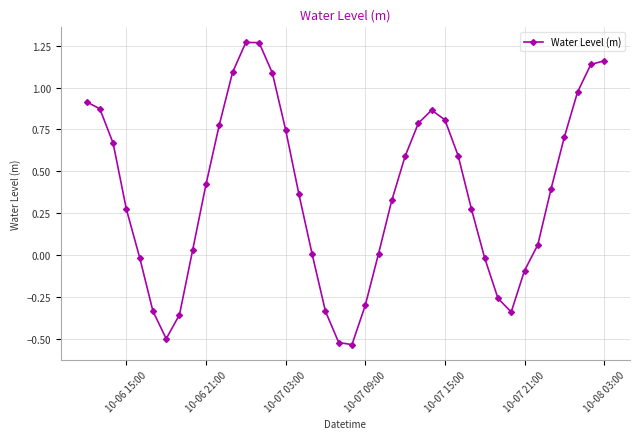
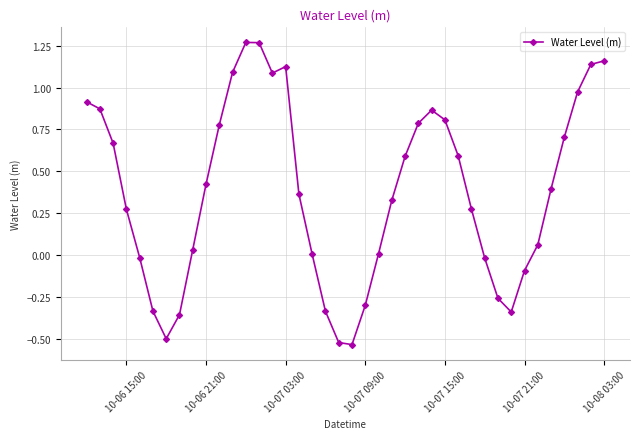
  {
    "10-06 15:00": 0.27,
    "10-06 21:00": 0.42,
-   "10-07 03:00": 0.75,
+   "10-07 03:00": 1.12,
    "10-07 09:00": -0.30,
    "10-07 15:00": 0.81,
    "10-07 21:00": -0.09,
    "10-08 03:00": 1.16
  }
